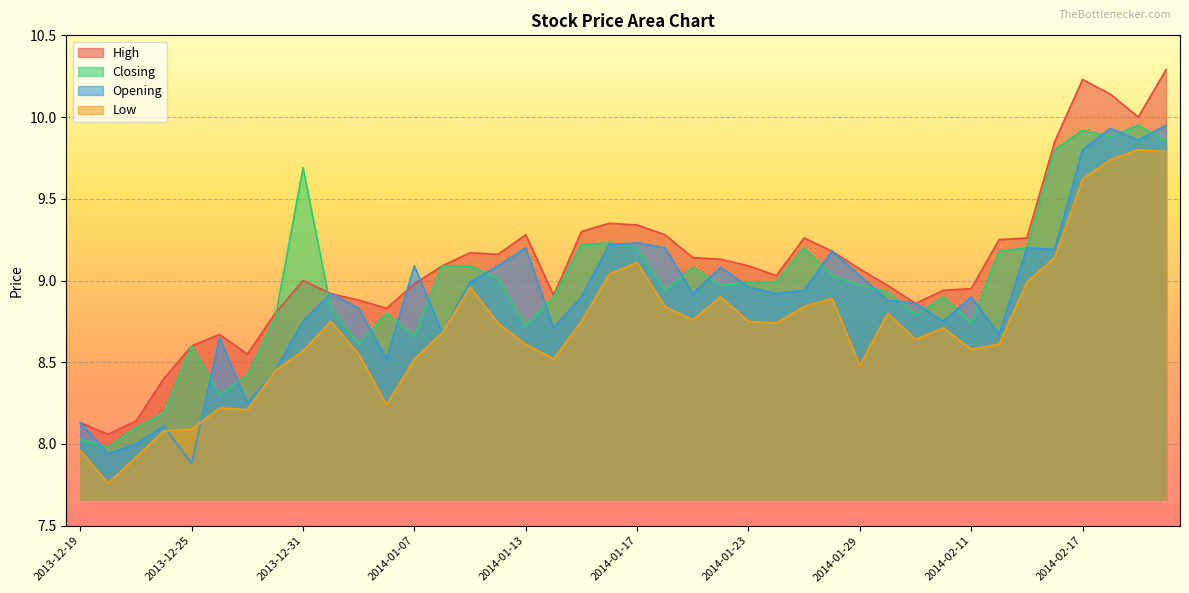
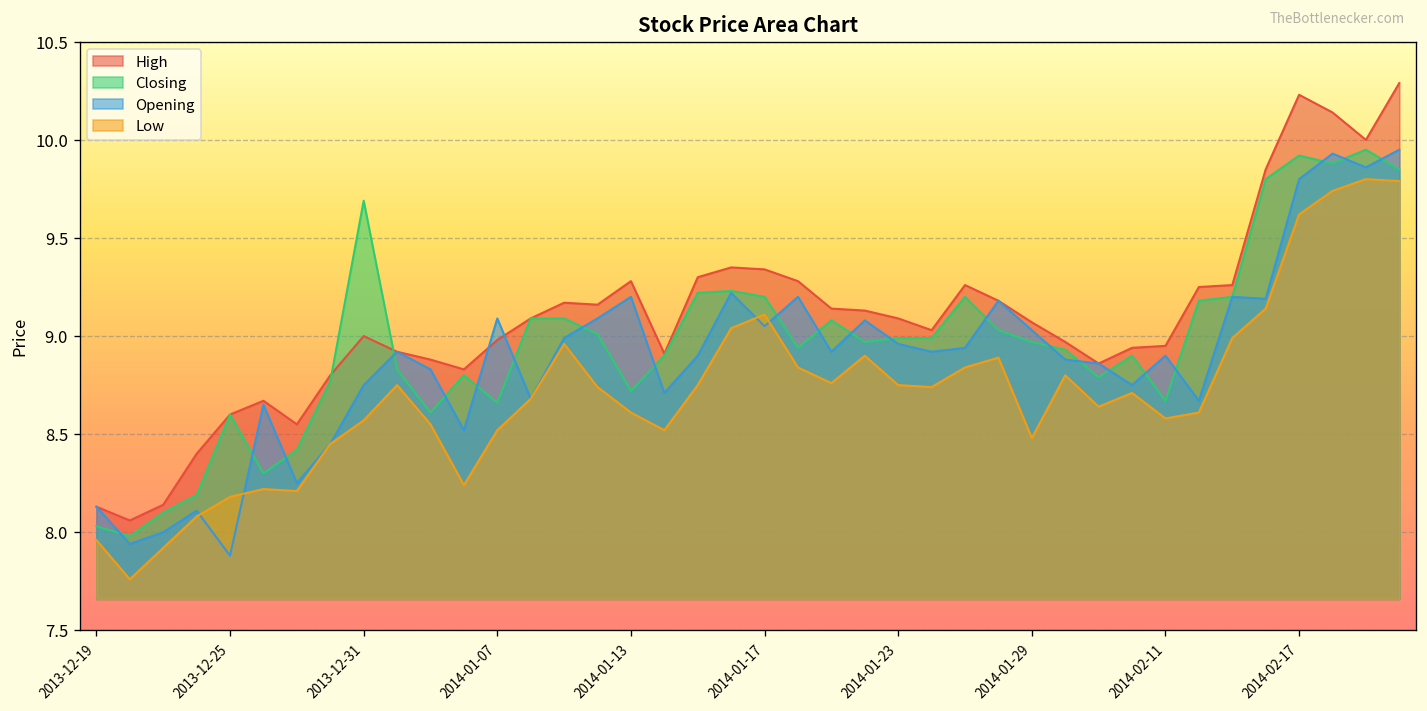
  {
    "High": {
      "2013-12-31": 9.00,
      "2014-01-07": 8.98,
      "2014-01-13": 9.28,
      "2014-01-17": 9.34,
      "2014-01-23": 9.09,
      "2014-01-29": 9.07,
      "2014-02-11": 8.95,
      "2014-02-17": 10.23
    },
    "Closing": {
      "2013-12-19": 8.03,
      "2013-12-31": 9.69,
      "2014-01-07": 8.66,
      "2014-01-13": 8.72,
      "2014-01-17": 9.20,
      "2014-01-23": 8.99,
      "2014-01-29": 8.97,
-     "2014-02-11": 8.74,
+     "2014-02-11": 8.67,
      "2014-02-17": 9.92
    },
    "Opening": {
      "2013-12-25": 7.88,
      "2013-12-31": 8.75,
      "2014-01-07": 9.09,
      "2014-01-13": 9.20,
-     "2014-01-17": 9.23,
+     "2014-01-17": 9.05,
      "2014-01-23": 8.96,
      "2014-01-29": 9.03,
      "2014-02-11": 8.90,
      "2014-02-17": 9.80
    },
    "Low": {
      "2013-12-19": 7.96,
-     "2013-12-25": 8.09,
+     "2013-12-25": 8.18,
      "2013-12-31": 8.57,
      "2014-01-07": 8.52,
      "2014-01-13": 8.61,
      "2014-01-17": 9.11,
      "2014-01-23": 8.75,
      "2014-01-29": 8.48,
      "2014-02-11": 8.58,
      "2014-02-17": 9.62
    }
  }
